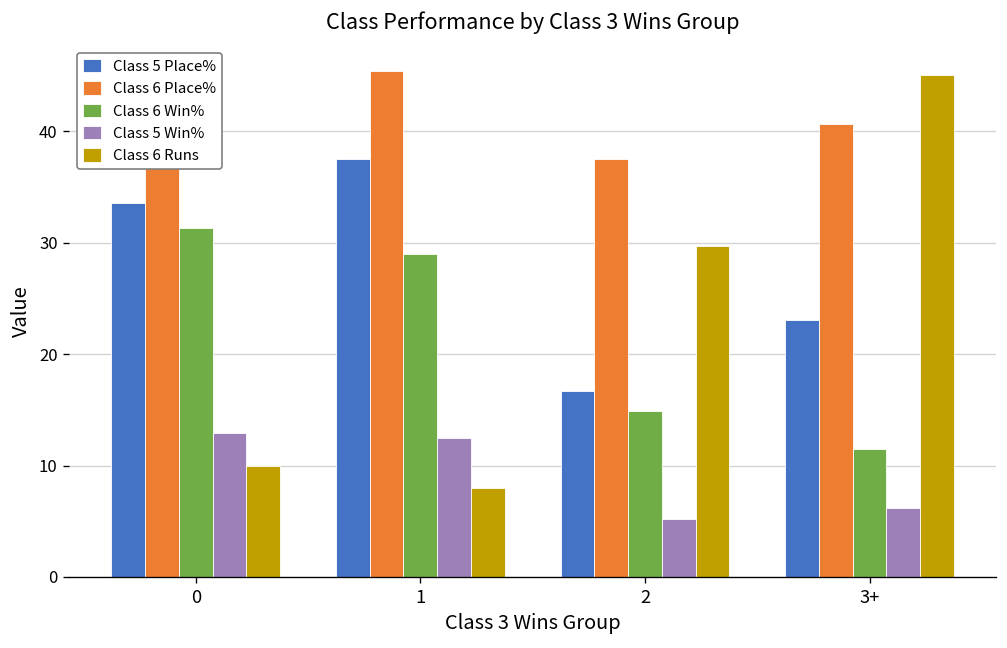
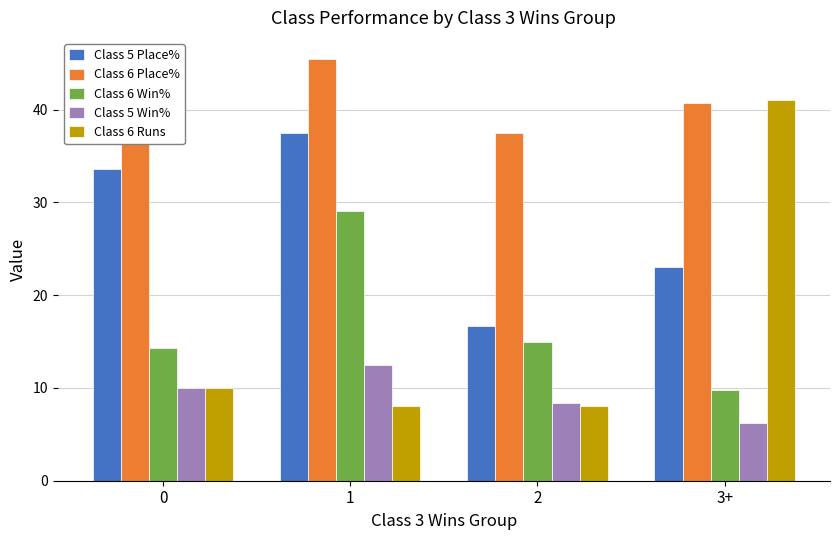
  {
    "Class 5 Place%": {
      "0": 34,
      "1": 38,
      "2": 17,
      "3+": 23
    },
    "Class 6 Place%": {
      "1": 45,
      "2": 38,
      "3+": 41
    },
    "Class 6 Win%": {
-     "0": 31,
+     "0": 14,
      "1": 29,
      "2": 15,
-     "3+": 12
+     "3+": 10
    },
    "Class 5 Win%": {
-     "0": 13,
+     "0": 10,
      "1": 13,
-     "2": 5,
+     "2": 8,
      "3+": 6
    },
    "Class 6 Runs": {
      "0": 10,
      "1": 8,
-     "2": 30,
-     "3+": 45
+     "2": 8,
+     "3+": 41
    }
  }
